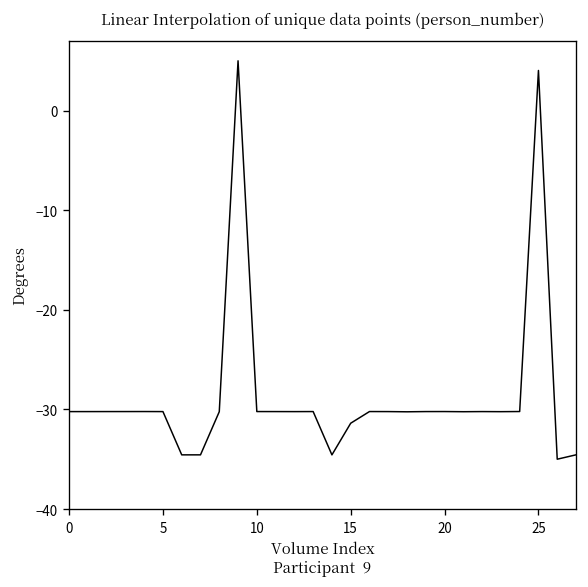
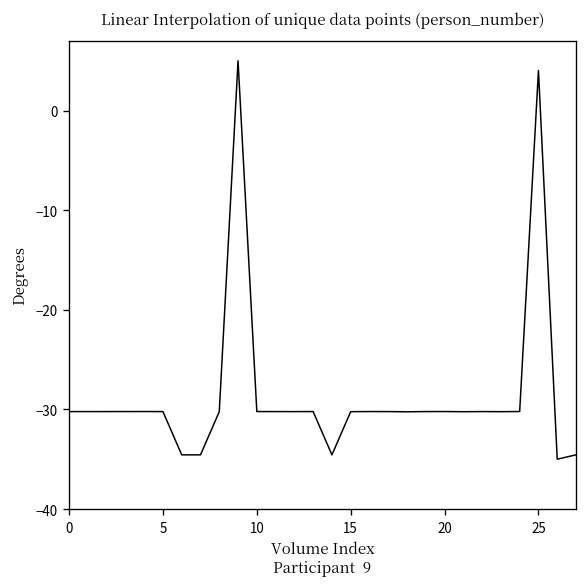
  {
    "0": -30,
-   "15": -31,
+   "15": -30,
    "20": -30,
    "25": 4
  }
